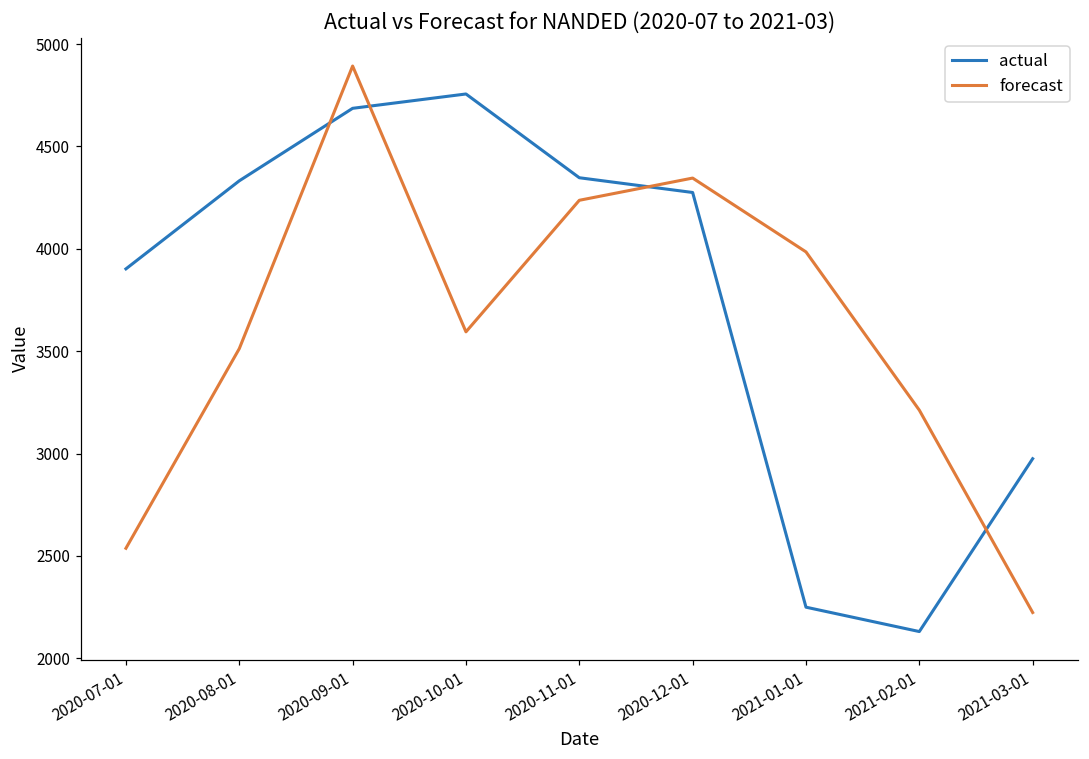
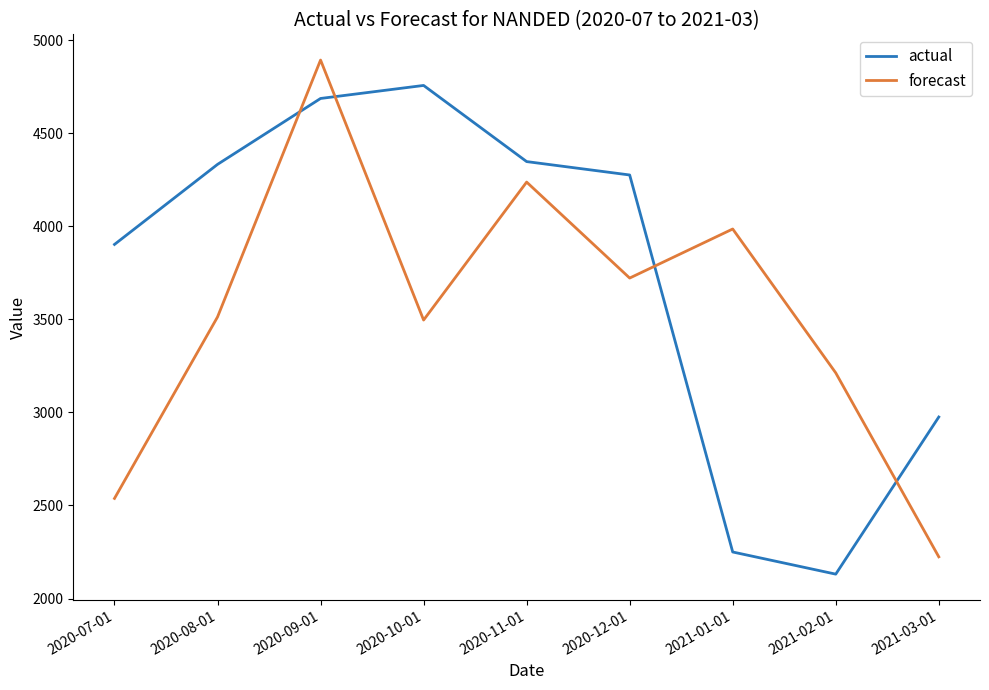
  {
    "actual": {
      "2020-07-01": 3900,
      "2020-08-01": 4330,
      "2020-09-01": 4690,
      "2020-10-01": 4760,
      "2020-11-01": 4350,
      "2020-12-01": 4280,
      "2021-01-01": 2250,
      "2021-02-01": 2130,
      "2021-03-01": 2980
    },
    "forecast": {
      "2020-07-01": 2540,
      "2020-08-01": 3510,
      "2020-09-01": 4890,
-     "2020-10-01": 3590,
+     "2020-10-01": 3500,
      "2020-11-01": 4240,
-     "2020-12-01": 4350,
+     "2020-12-01": 3720,
      "2021-01-01": 3980,
      "2021-02-01": 3210,
      "2021-03-01": 2220
    }
  }
